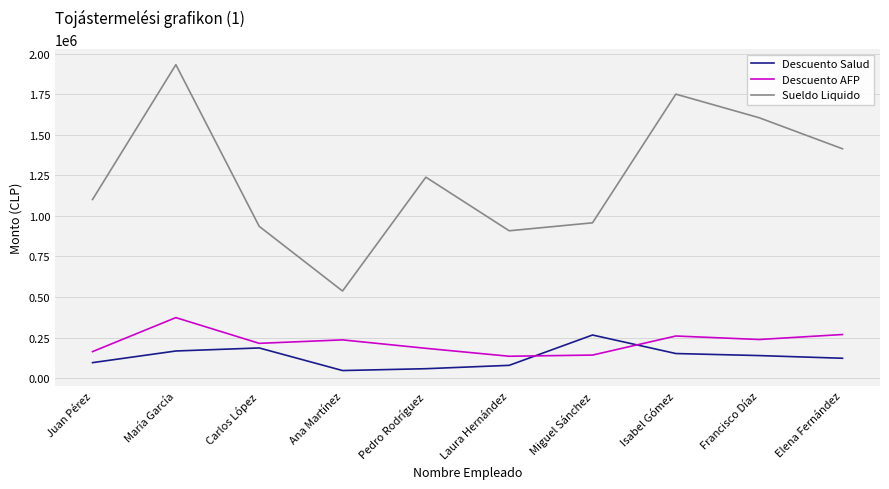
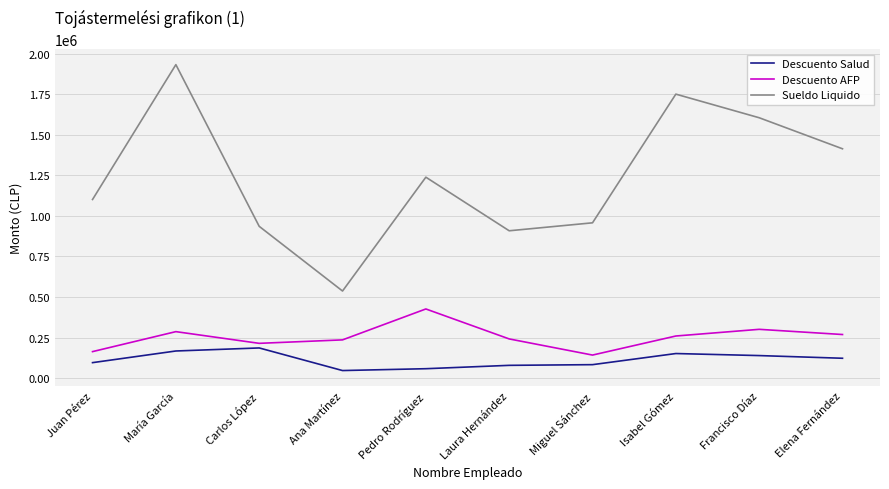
  {
    "Descuento Salud": {
      "Juan Pérez": 100000,
      "María García": 170000,
      "Carlos López": 190000,
      "Ana Martínez": 50000,
      "Pedro Rodríguez": 60000,
      "Laura Hernández": 80000,
-     "Miguel Sánchez": 270000,
+     "Miguel Sánchez": 80000,
      "Isabel Gómez": 150000,
      "Francisco Díaz": 140000,
      "Elena Fernández": 120000
    },
    "Descuento AFP": {
      "Juan Pérez": 160000,
-     "María García": 370000,
+     "María García": 290000,
      "Carlos López": 210000,
      "Ana Martínez": 240000,
-     "Pedro Rodríguez": 180000,
-     "Laura Hernández": 130000,
+     "Pedro Rodríguez": 430000,
+     "Laura Hernández": 240000,
      "Miguel Sánchez": 140000,
      "Isabel Gómez": 260000,
-     "Francisco Díaz": 240000,
+     "Francisco Díaz": 300000,
      "Elena Fernández": 270000
    },
    "Sueldo Liquido": {
      "Juan Pérez": 1100000,
      "María García": 1930000,
      "Carlos López": 940000,
      "Ana Martínez": 540000,
      "Pedro Rodríguez": 1240000,
      "Laura Hernández": 910000,
      "Miguel Sánchez": 960000,
      "Isabel Gómez": 1750000,
      "Francisco Díaz": 1610000,
      "Elena Fernández": 1410000
    }
  }
